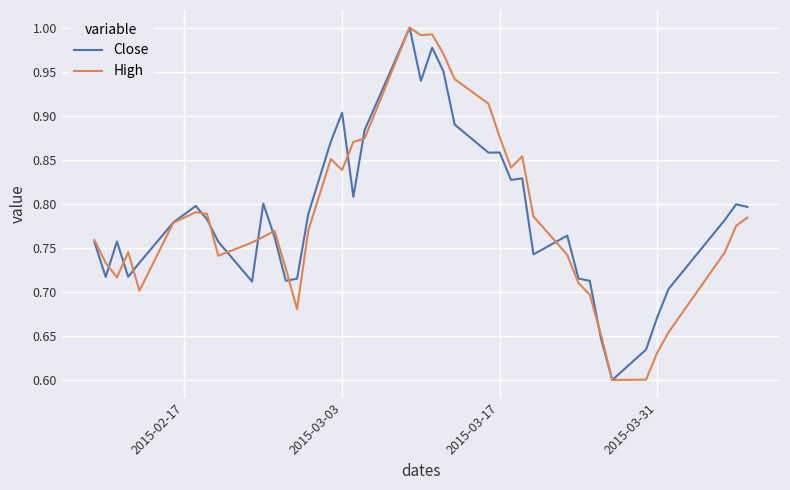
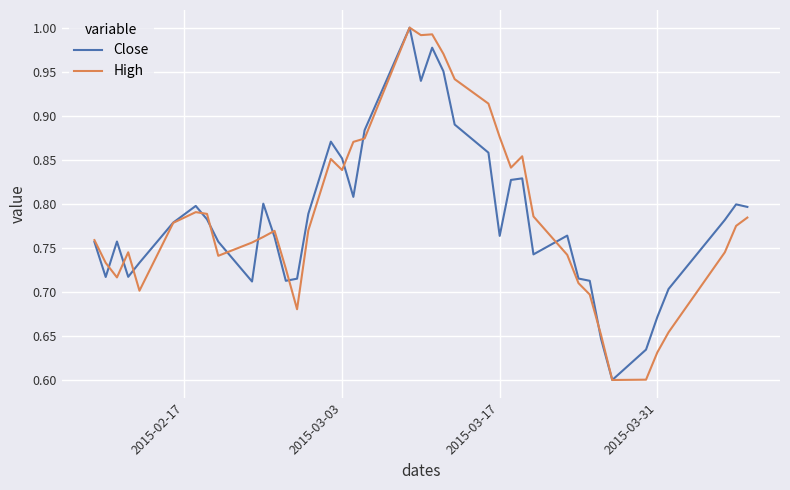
  {
    "Close": {
-     "2015-03-03": 0.90,
-     "2015-03-17": 0.86,
+     "2015-03-03": 0.85,
+     "2015-03-17": 0.76,
      "2015-03-31": 0.67
    },
    "High": {
      "2015-03-03": 0.84,
      "2015-03-17": 0.88,
      "2015-03-31": 0.63
    }
  }
